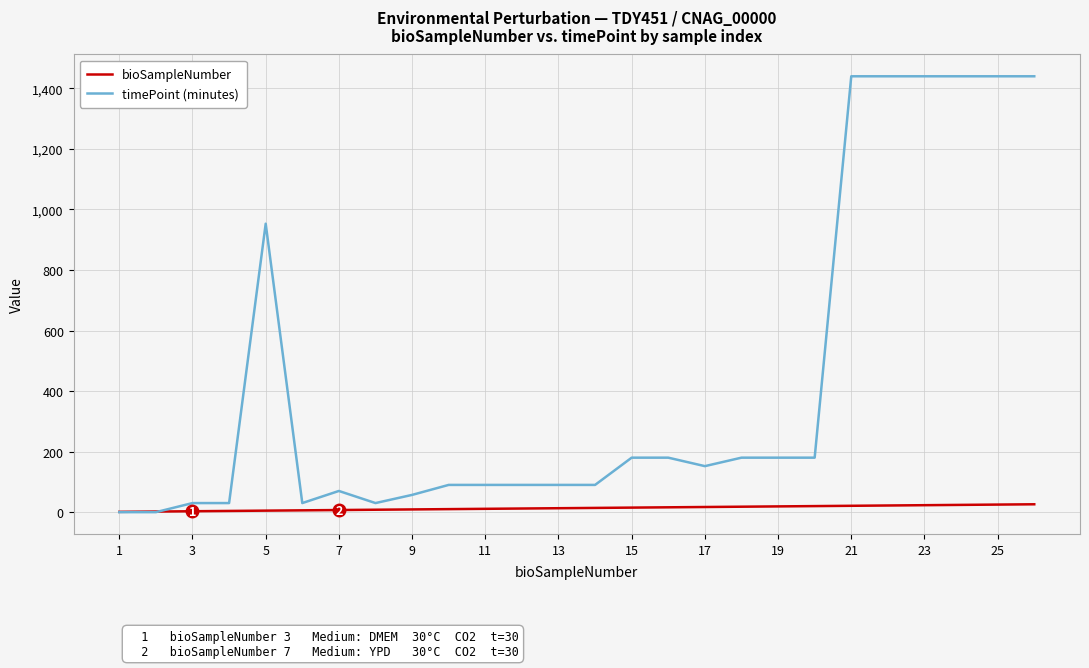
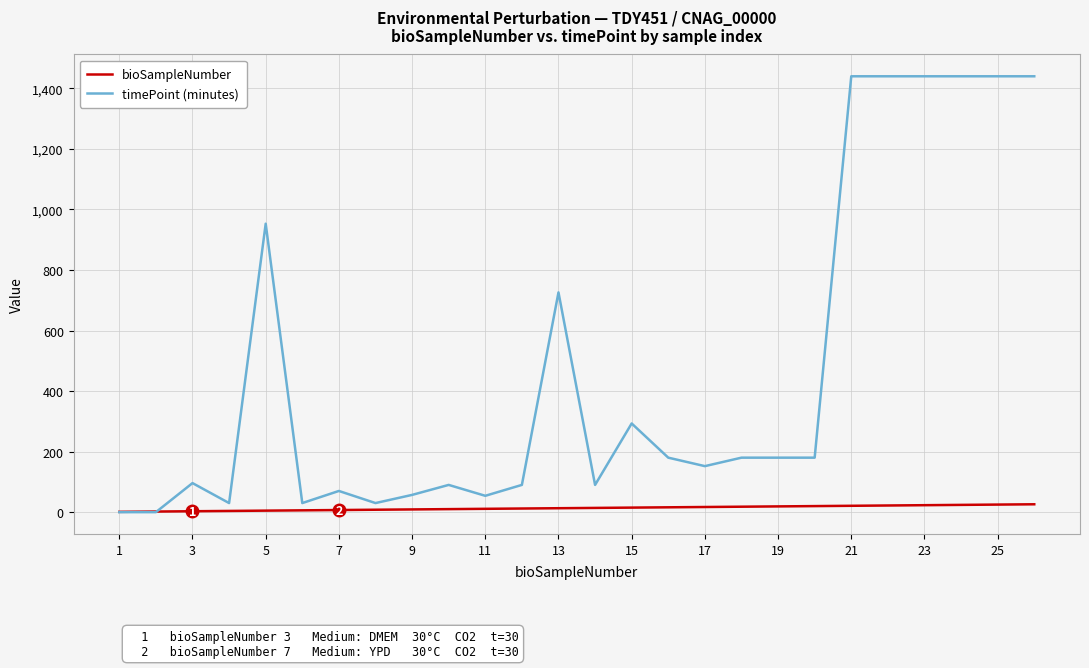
  {
    "timePoint (minutes)": {
-     "3": "30",
+     "3": "100",
      "5": "950",
      "7": "70",
      "9": "60",
-     "11": "90",
-     "13": "90",
-     "15": "180",
+     "11": "50",
+     "13": "730",
+     "15": "290",
      "17": "150",
      "19": "180",
      "21": "1,440",
      "23": "1,440",
      "25": "1,440"
    }
  }
